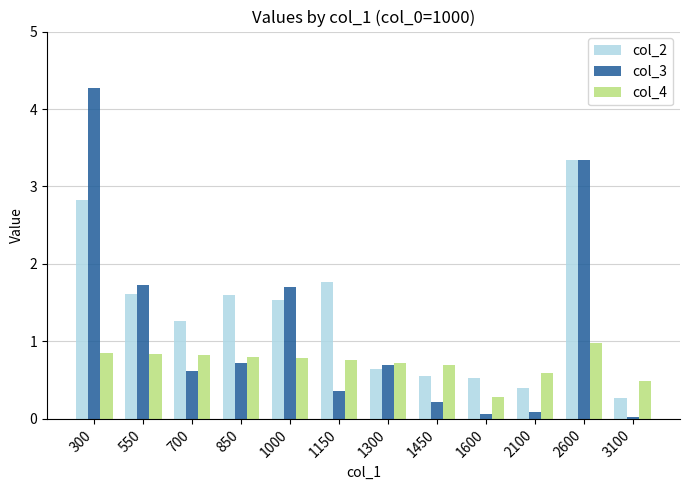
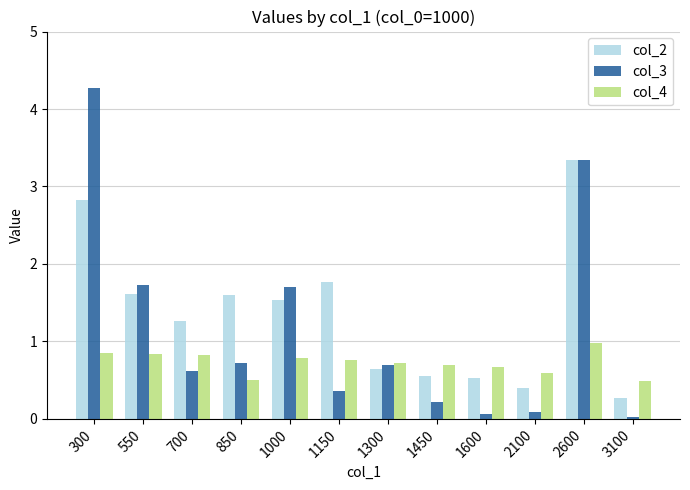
  {
    "col_2": {
      "300": 2.8,
      "550": 1.6,
      "700": 1.3,
      "850": 1.6,
      "1000": 1.5,
      "1150": 1.8,
      "1300": 0.6,
      "1450": 0.6,
      "1600": 0.5,
      "2100": 0.4,
      "2600": 3.3,
      "3100": 0.3
    },
    "col_3": {
      "300": 4.3,
      "550": 1.7,
      "700": 0.6,
      "850": 0.7,
      "1000": 1.7,
      "1150": 0.4,
      "1300": 0.7,
      "1450": 0.2,
      "1600": 0.1,
      "2100": 0.1,
      "2600": 3.3
    },
    "col_4": {
      "300": 0.8,
      "550": 0.8,
      "700": 0.8,
-     "850": 0.8,
+     "850": 0.5,
      "1000": 0.8,
      "1150": 0.8,
      "1300": 0.7,
      "1450": 0.7,
-     "1600": 0.3,
+     "1600": 0.7,
      "2100": 0.6,
      "2600": 1.0,
      "3100": 0.5
    }
  }
